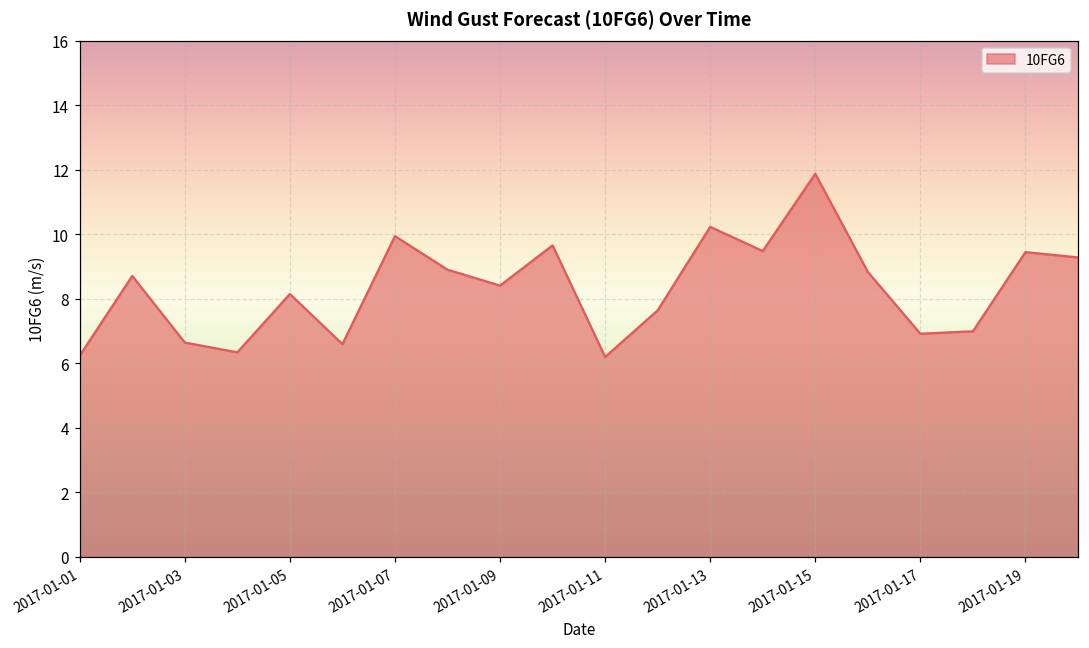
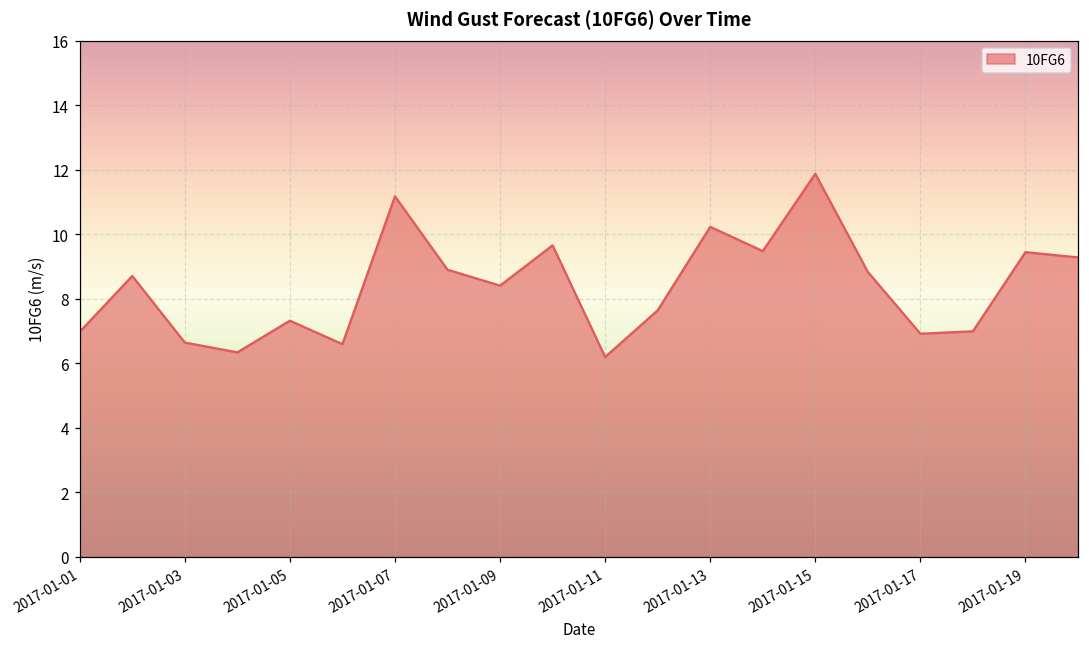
  {
-   "2017-01-01": 6.2,
+   "2017-01-01": 7.0,
    "2017-01-03": 6.6,
-   "2017-01-05": 8.1,
-   "2017-01-07": 9.9,
+   "2017-01-05": 7.3,
+   "2017-01-07": 11.2,
    "2017-01-09": 8.4,
    "2017-01-11": 6.2,
    "2017-01-13": 10.2,
    "2017-01-15": 11.9,
    "2017-01-17": 6.9,
    "2017-01-19": 9.4
  }
